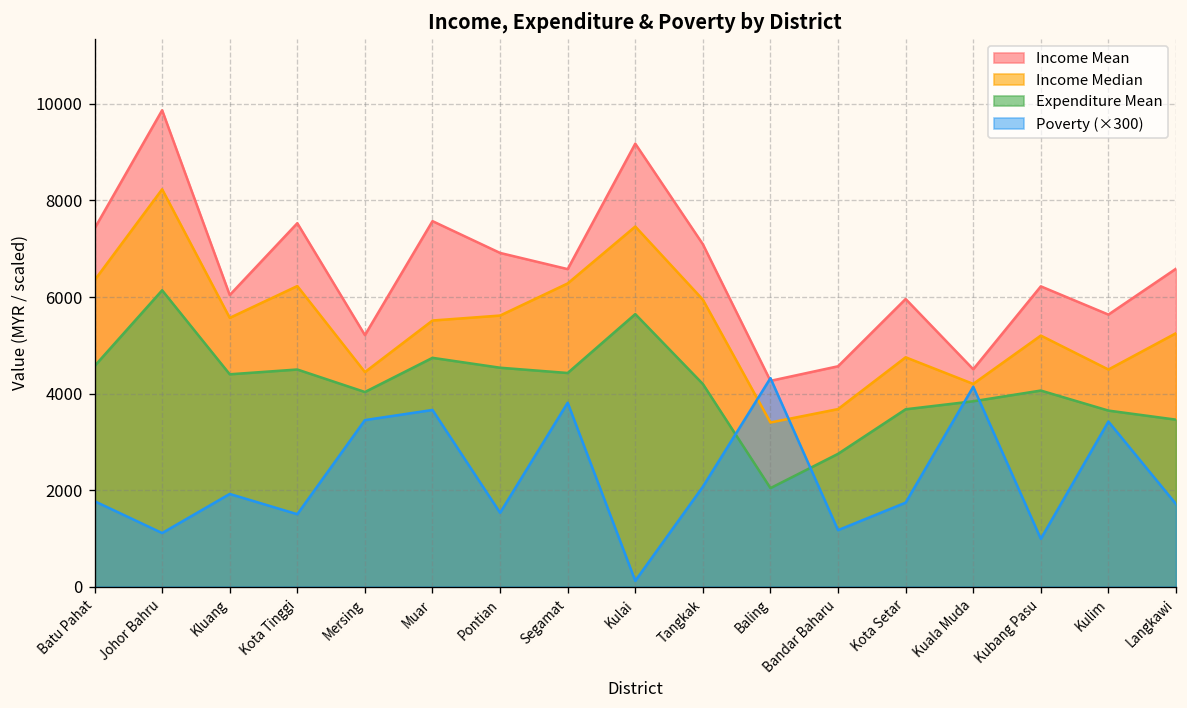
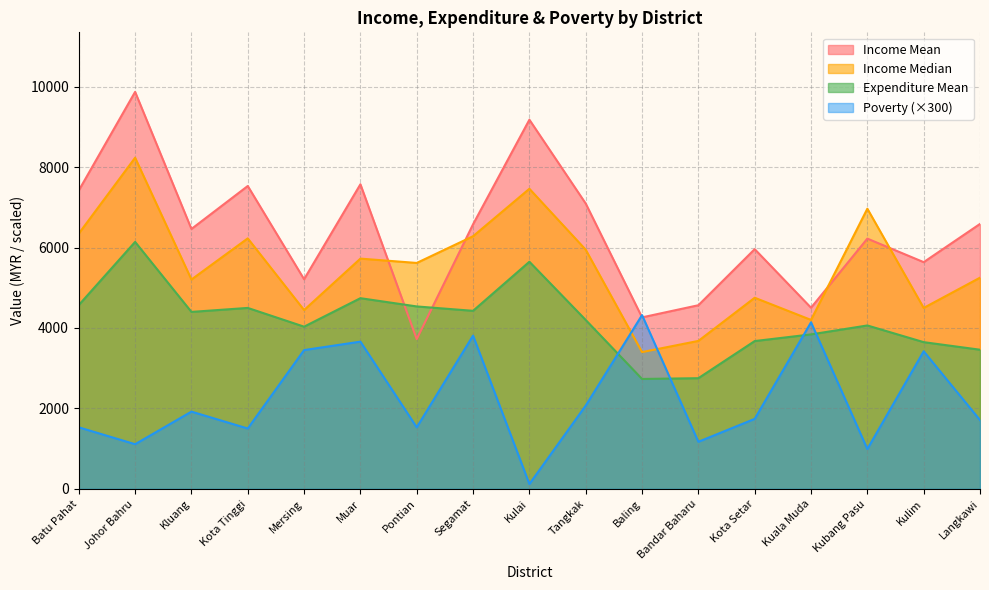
  {
    "Income Mean": {
      "Batu Pahat": 7400,
      "Johor Bahru": 9900,
-     "Kluang": 6000,
+     "Kluang": 6500,
      "Kota Tinggi": 7500,
      "Mersing": 5200,
      "Muar": 7600,
-     "Pontian": 6900,
+     "Pontian": 3700,
      "Segamat": 6600,
      "Kulai": 9200,
      "Tangkak": 7100,
      "Bandar Baharu": 4600,
      "Kota Setar": 6000,
      "Kuala Muda": 4500,
      "Kubang Pasu": 6200,
      "Kulim": 5600,
      "Langkawi": 6600
    },
    "Income Median": {
      "Batu Pahat": 6300,
      "Johor Bahru": 8200,
-     "Kluang": 5600,
+     "Kluang": 5200,
      "Kota Tinggi": 6200,
      "Mersing": 4400,
-     "Muar": 5500,
+     "Muar": 5700,
      "Pontian": 5600,
      "Segamat": 6300,
      "Kulai": 7500,
      "Tangkak": 5900,
      "Baling": 3400,
      "Bandar Baharu": 3700,
      "Kota Setar": 4800,
-     "Kubang Pasu": 5200,
+     "Kubang Pasu": 7000,
      "Kulim": 4500,
      "Langkawi": 5300
    },
    "Expenditure Mean": {
      "Batu Pahat": 4600,
      "Johor Bahru": 6100,
      "Kluang": 4400,
      "Kota Tinggi": 4500,
      "Mersing": 4000,
      "Muar": 4700,
      "Pontian": 4500,
      "Segamat": 4400,
      "Kulai": 5600,
      "Tangkak": 4200,
-     "Baling": 2000,
+     "Baling": 2700,
      "Bandar Baharu": 2800,
      "Kota Setar": 3700,
      "Kuala Muda": 3800,
      "Kubang Pasu": 4100,
      "Kulim": 3600,
      "Langkawi": 3500
    },
    "Poverty (×300)": {
-     "Batu Pahat": 1800,
+     "Batu Pahat": 1500,
      "Johor Bahru": 1100,
      "Kluang": 1900,
      "Kota Tinggi": 1500,
      "Mersing": 3500,
      "Muar": 3700,
      "Pontian": 1500,
      "Segamat": 3800,
      "Kulai": 100,
      "Tangkak": 2100,
      "Bandar Baharu": 1200,
      "Kota Setar": 1700,
      "Kubang Pasu": 1000,
      "Kulim": 3400,
      "Langkawi": 1700
    }
  }
